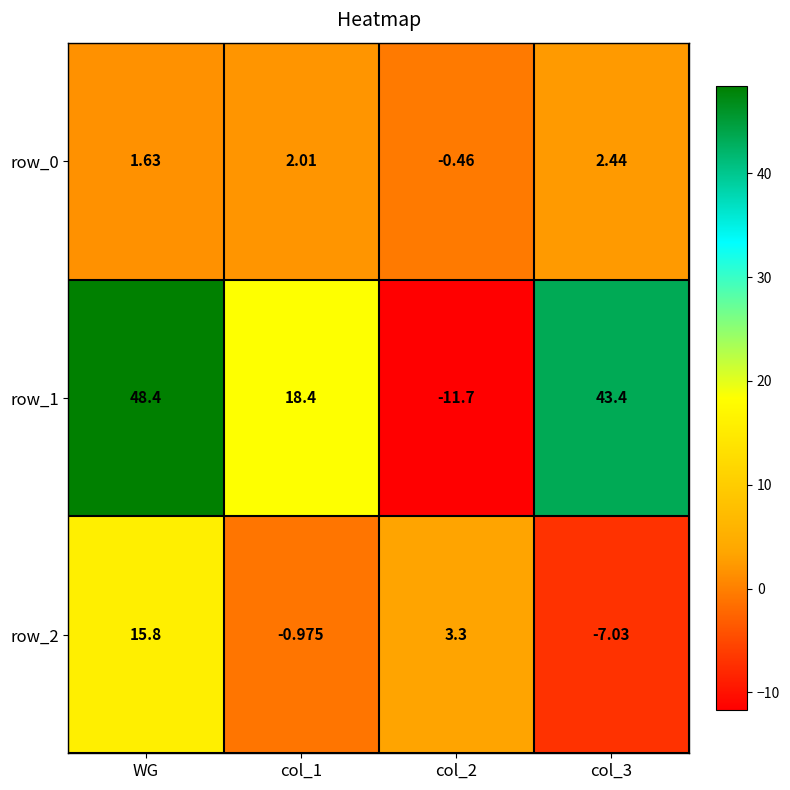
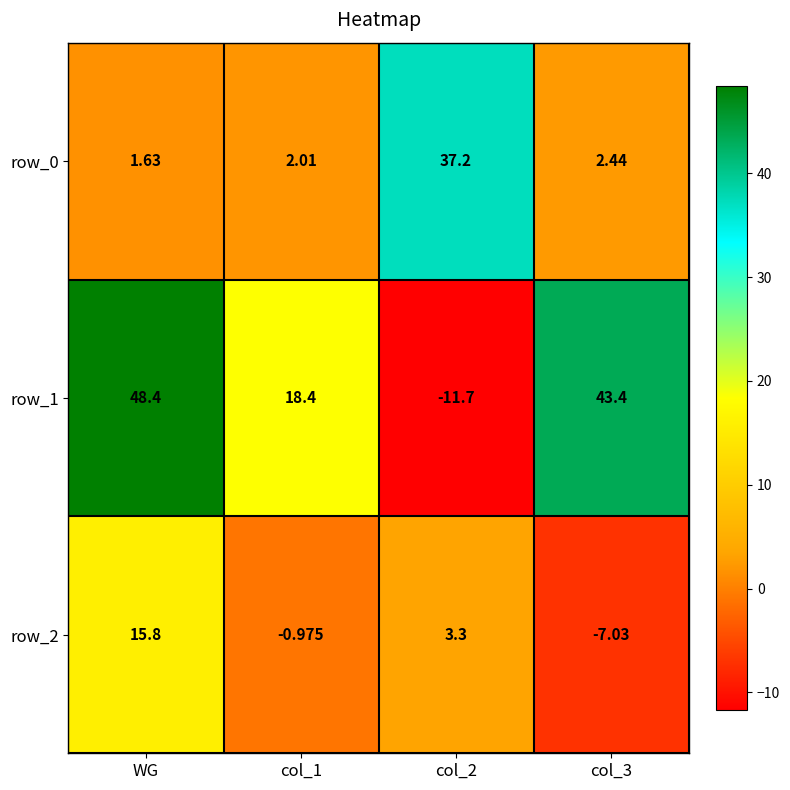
  {
    "row_0": {
      "WG": 1.63,
      "col_1": 2.01,
-     "col_2": -0.46,
+     "col_2": 37.2,
      "col_3": 2.44
    },
    "row_1": {
      "WG": 48.4,
      "col_1": 18.4,
      "col_2": -11.7,
      "col_3": 43.4
    },
    "row_2": {
      "WG": 15.8,
      "col_1": -0.975,
      "col_2": 3.3,
      "col_3": -7.03
    }
  }
